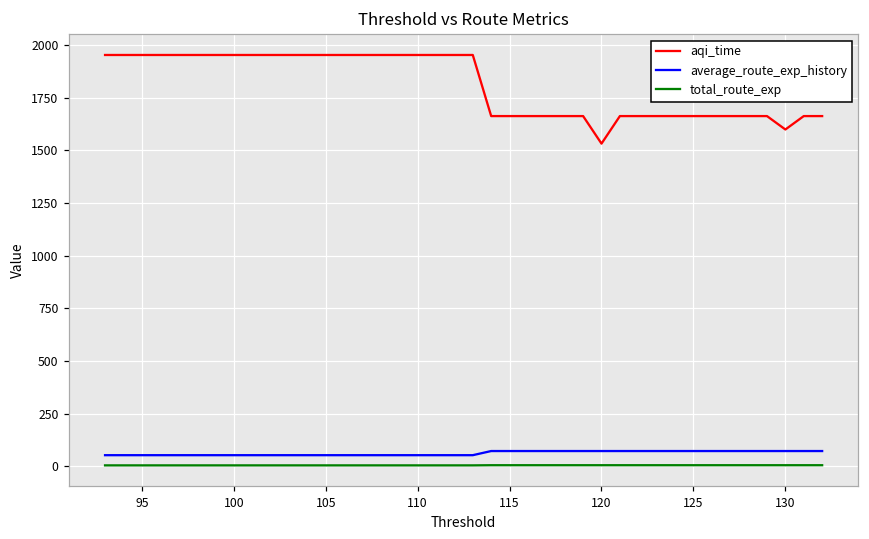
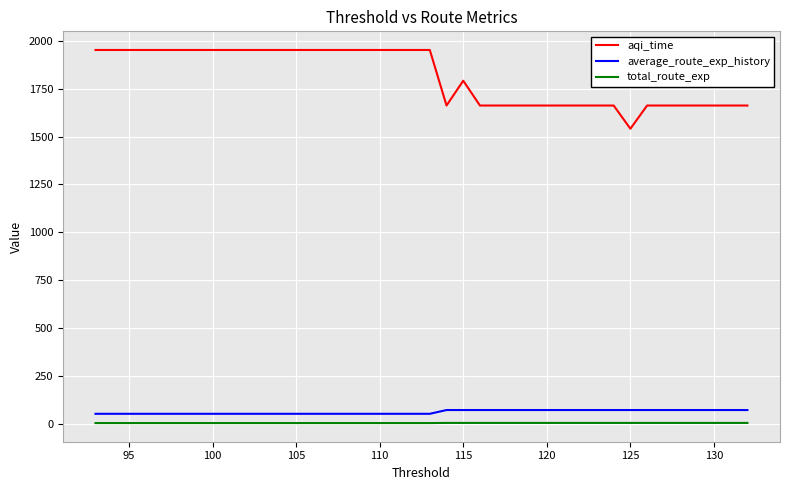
  {
    "aqi_time": {
      "95": 1950,
      "100": 1950,
      "105": 1950,
      "110": 1950,
-     "115": 1660,
-     "120": 1530,
-     "125": 1660,
-     "130": 1600
+     "115": 1790,
+     "120": 1660,
+     "125": 1540,
+     "130": 1660
    },
    "average_route_exp_history": {
      "95": 50,
      "100": 50,
      "105": 50,
      "110": 50,
      "115": 70,
      "120": 70,
      "125": 70,
      "130": 70
    },
    "total_route_exp": {
      "95": 0,
      "100": 0,
      "105": 0,
      "110": 0,
      "115": 10,
      "120": 10,
      "125": 10,
      "130": 10
    }
  }
